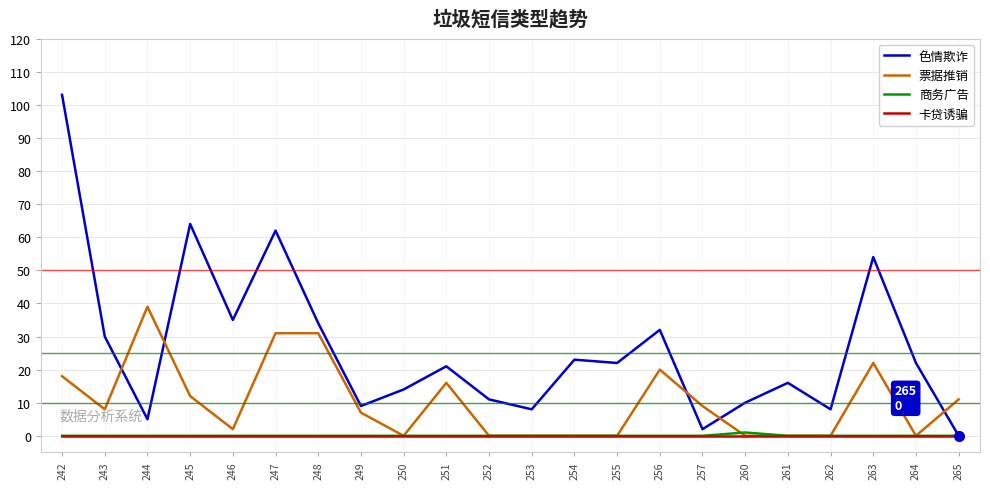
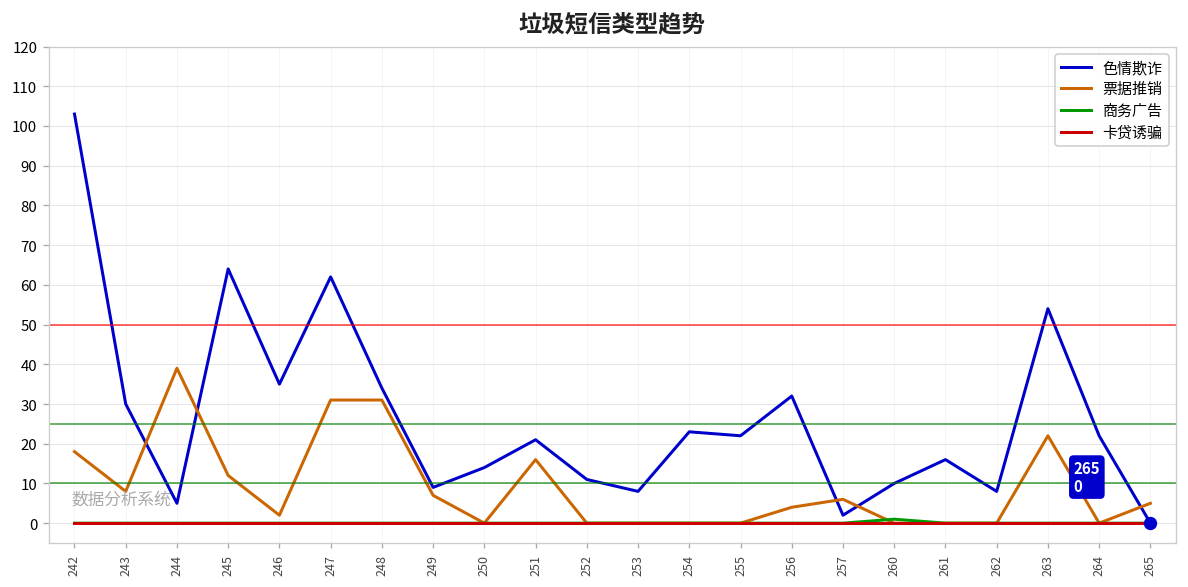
  {
    "票据推销": {
      "242": 18,
      "243": 8,
      "244": 39,
      "245": 12,
      "246": 2,
      "247": 31,
      "248": 31,
      "249": 7,
      "251": 16,
-     "256": 20,
-     "257": 9,
+     "256": 4,
+     "257": 6,
      "263": 22,
-     "265": 11
+     "265": 5
    },
    "商务广告": {
      "260": 1
    }
  }
